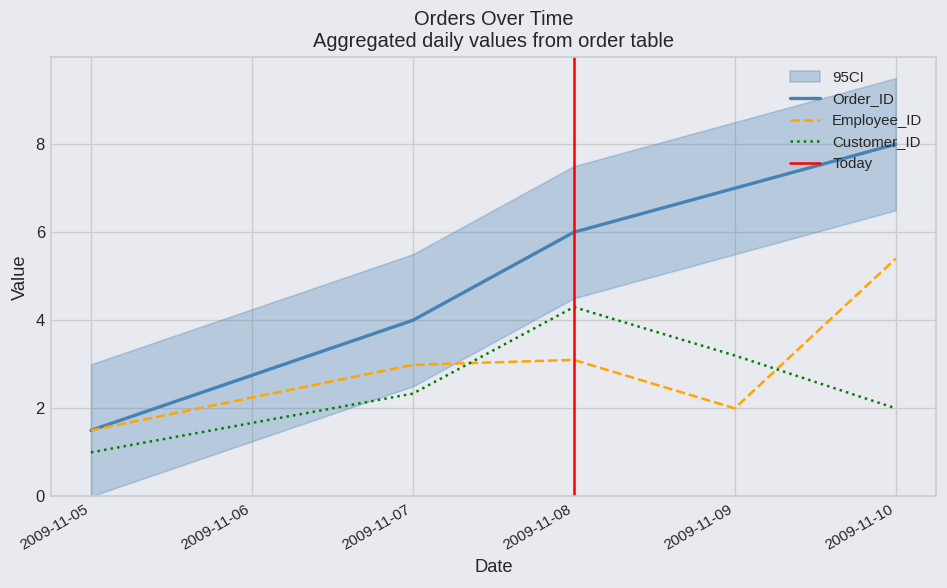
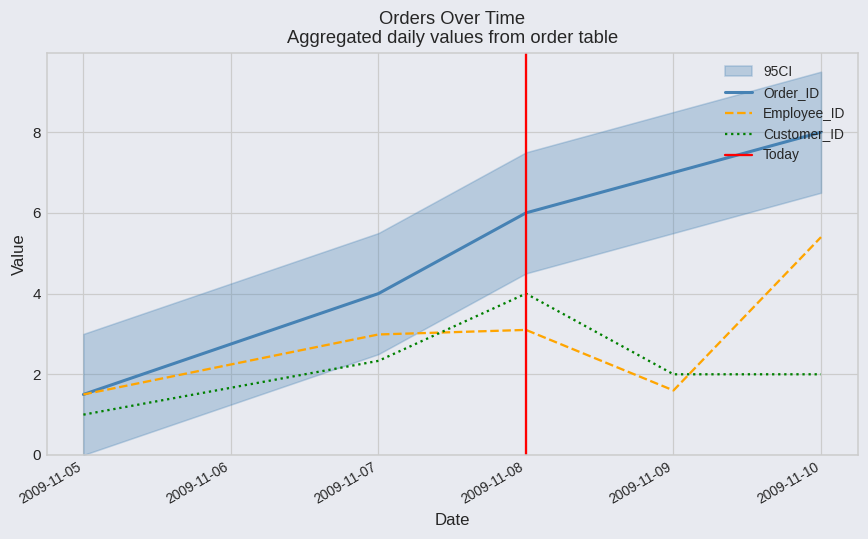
  {
    "Employee_ID": {
      "2009-11-07": 3.0,
      "2009-11-08": 3.1,
-     "2009-11-09": 2.0,
+     "2009-11-09": 1.6,
      "2009-11-10": 5.4
    },
    "Customer_ID": {
      "2009-11-05": 1.0,
      "2009-11-07": 2.3,
-     "2009-11-08": 4.3,
-     "2009-11-09": 3.2,
+     "2009-11-08": 4.0,
+     "2009-11-09": 2.0,
      "2009-11-10": 2.0
    }
  }
